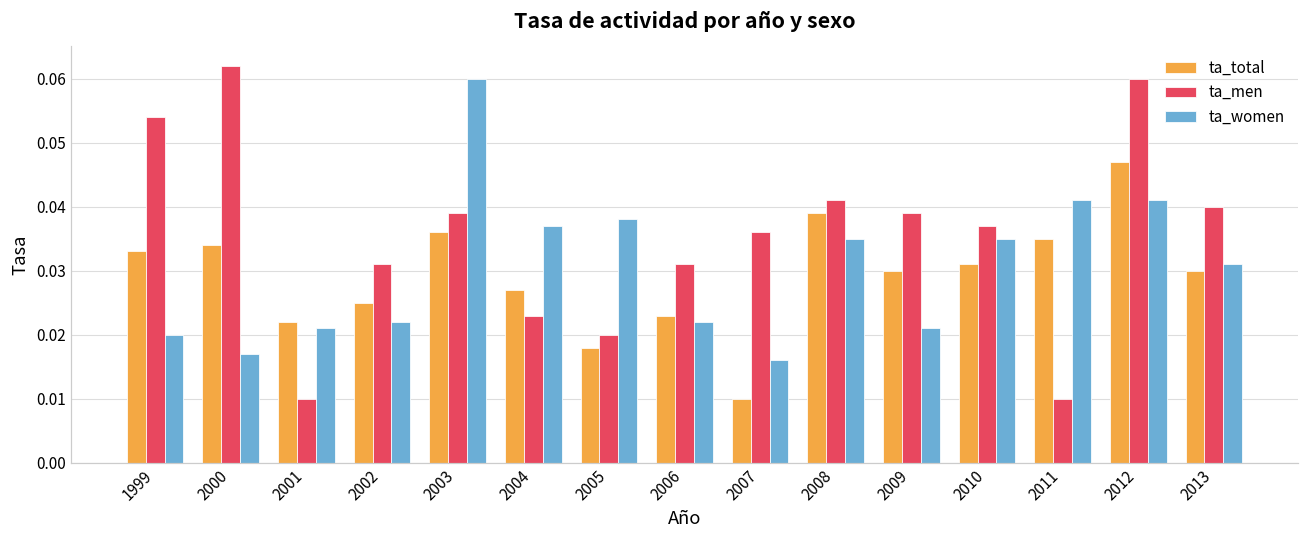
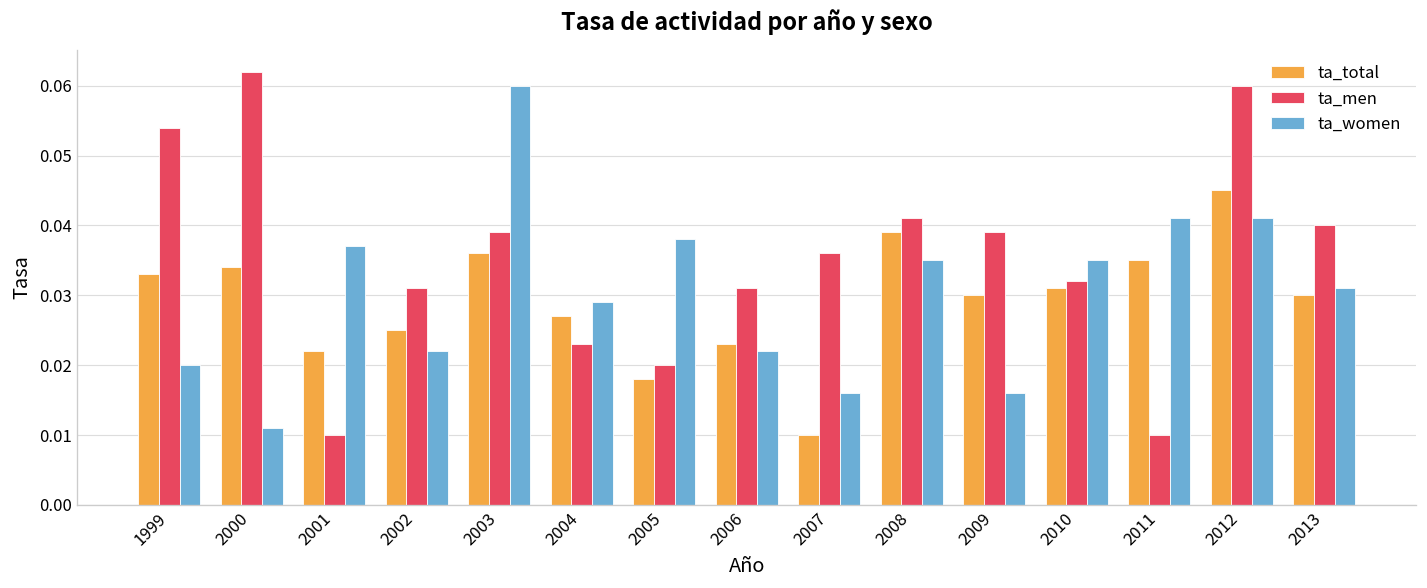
  {
    "ta_total": {
      "1999": 0.033,
      "2000": 0.034,
      "2001": 0.022,
      "2002": 0.025,
      "2003": 0.036,
      "2004": 0.027,
      "2005": 0.018,
      "2006": 0.023,
      "2007": 0.010,
      "2008": 0.039,
      "2009": 0.030,
      "2010": 0.031,
      "2011": 0.035,
-     "2012": 0.047,
+     "2012": 0.045,
      "2013": 0.030
    },
    "ta_men": {
      "1999": 0.054,
      "2000": 0.062,
      "2001": 0.010,
      "2002": 0.031,
      "2003": 0.039,
      "2004": 0.023,
      "2005": 0.020,
      "2006": 0.031,
      "2007": 0.036,
      "2008": 0.041,
      "2009": 0.039,
-     "2010": 0.037,
+     "2010": 0.032,
      "2011": 0.010,
      "2012": 0.060,
      "2013": 0.040
    },
    "ta_women": {
      "1999": 0.020,
-     "2000": 0.017,
-     "2001": 0.021,
+     "2000": 0.011,
+     "2001": 0.037,
      "2002": 0.022,
      "2003": 0.060,
-     "2004": 0.037,
+     "2004": 0.029,
      "2005": 0.038,
      "2006": 0.022,
      "2007": 0.016,
      "2008": 0.035,
-     "2009": 0.021,
+     "2009": 0.016,
      "2010": 0.035,
      "2011": 0.041,
      "2012": 0.041,
      "2013": 0.031
    }
  }
